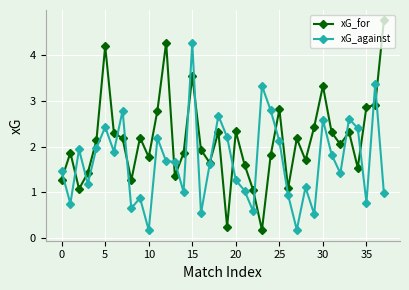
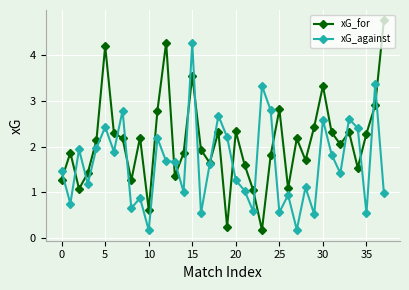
  {
    "xG_for": {
      "0": 1.3,
      "5": 4.2,
-     "10": 1.8,
+     "10": 0.6,
      "15": 3.5,
      "20": 2.3,
      "25": 2.8,
      "30": 3.3,
-     "35": 2.9
+     "35": 2.3
    },
    "xG_against": {
      "0": 1.5,
      "5": 2.4,
      "10": 0.2,
      "15": 4.3,
      "20": 1.3,
-     "25": 2.1,
+     "25": 0.6,
      "30": 2.6,
-     "35": 0.8
+     "35": 0.5
    }
  }
